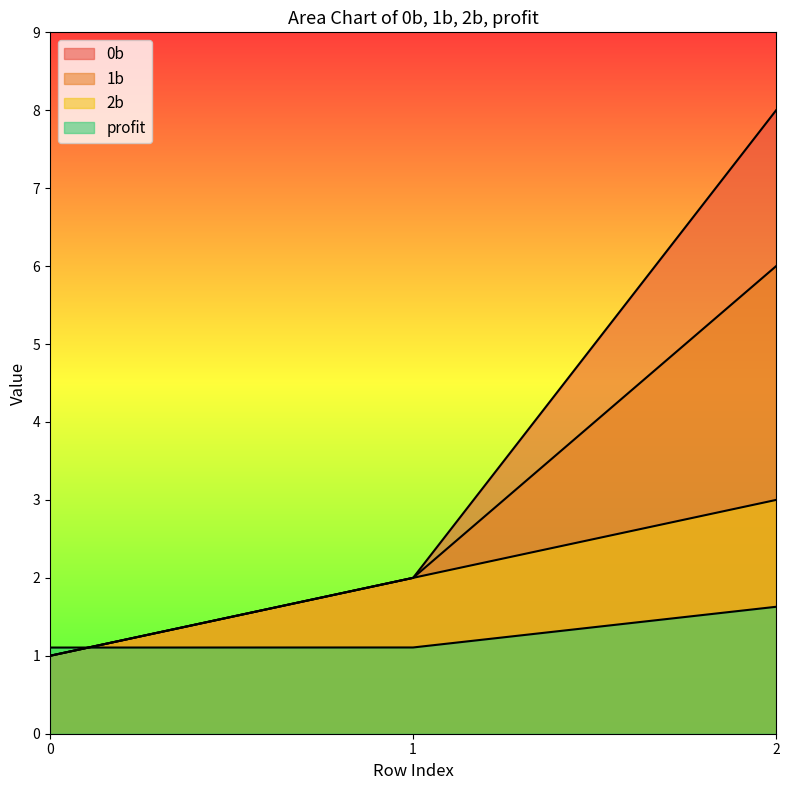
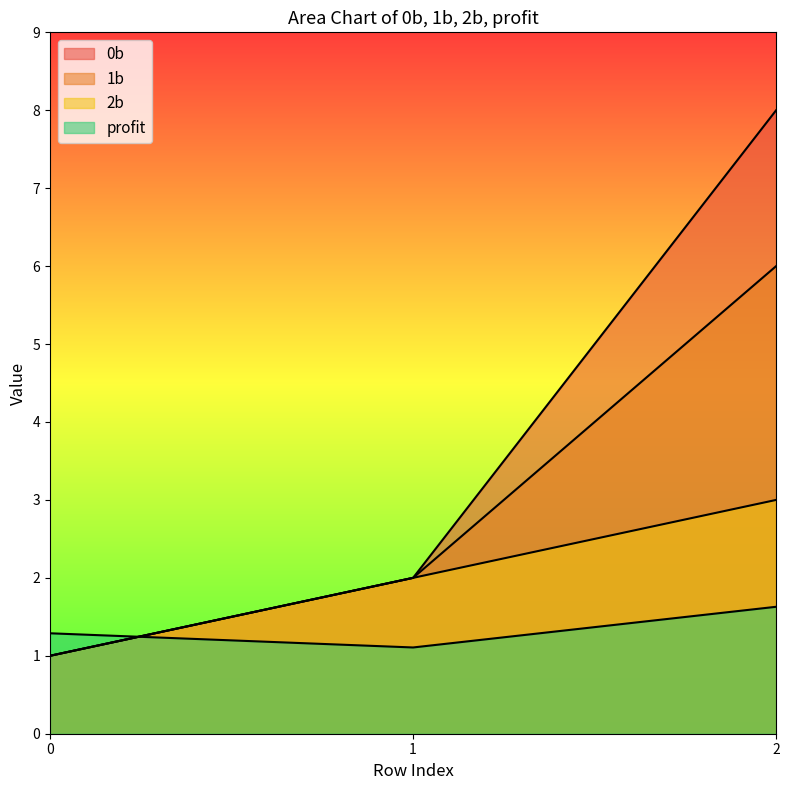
  {
    "2b": {
      "2": 3.0
    },
    "profit": {
-     "0": 1.1,
+     "0": 1.3,
      "1": 1.1,
      "2": 1.6
    }
  }
